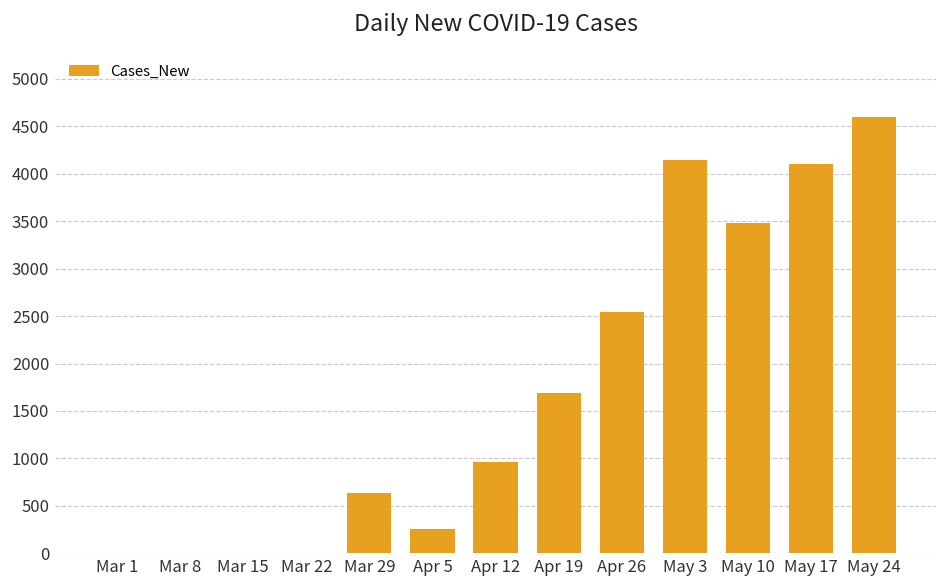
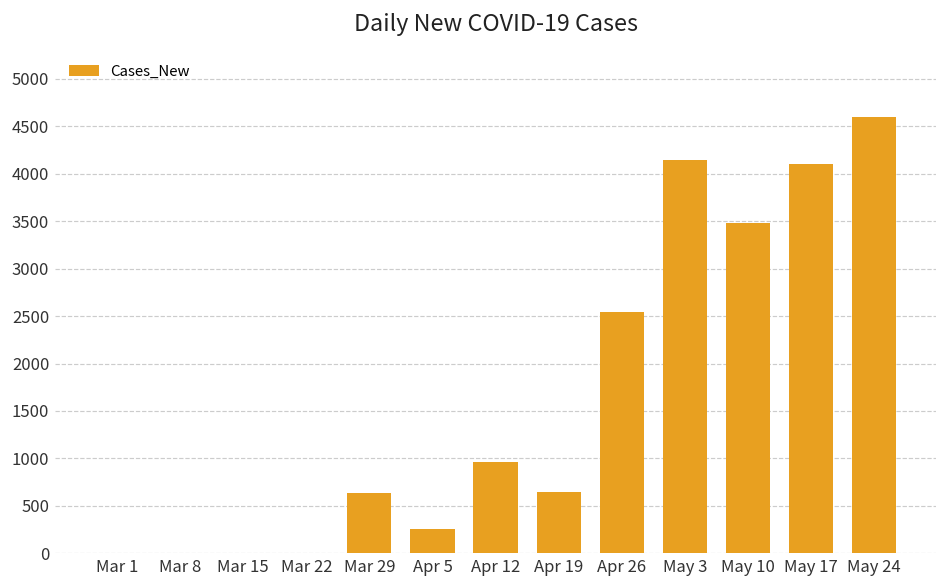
  {
    "Mar 1": 0,
    "Mar 15": 0,
    "Mar 29": 600,
    "Apr 5": 300,
    "Apr 12": 1000,
-   "Apr 19": 1700,
+   "Apr 19": 600,
    "Apr 26": 2500,
    "May 3": 4100,
    "May 10": 3500,
    "May 17": 4100,
    "May 24": 4600
  }
